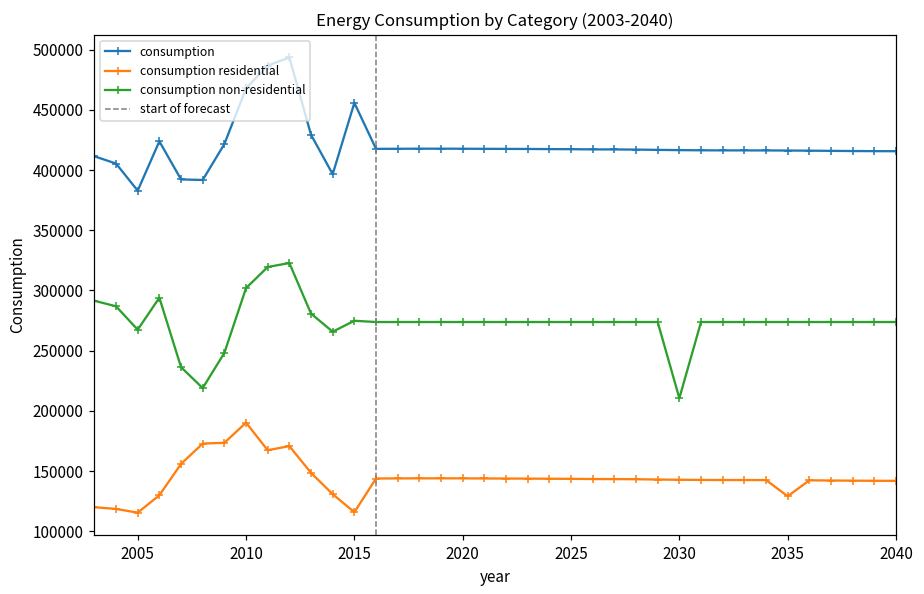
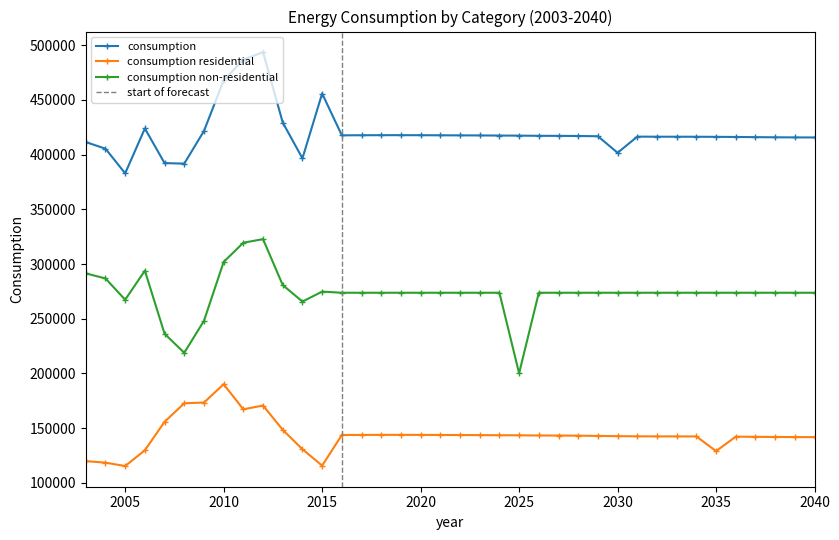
  {
    "consumption": {
      "2005": 383000,
      "2015": 456000,
      "2020": 418000,
      "2025": 417000,
-     "2030": 417000,
+     "2030": 402000,
      "2035": 416000,
      "2040": 416000
    },
    "consumption residential": {
      "2005": 115000,
      "2010": 190000,
      "2015": 116000,
      "2020": 144000,
      "2025": 144000,
      "2030": 143000,
      "2035": 129000,
      "2040": 142000
    },
    "consumption non-residential": {
      "2005": 267000,
      "2010": 302000,
      "2015": 275000,
      "2020": 274000,
-     "2025": 274000,
-     "2030": 210000,
+     "2025": 200000,
+     "2030": 274000,
      "2035": 274000,
      "2040": 274000
    }
  }
